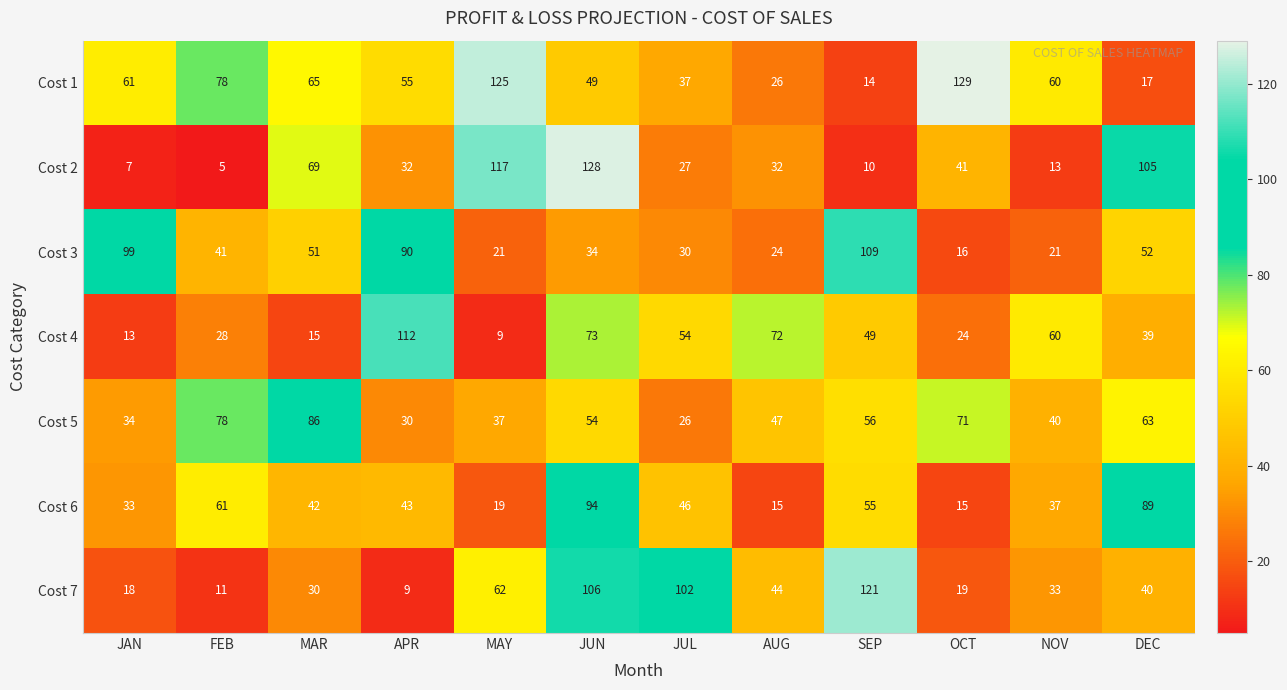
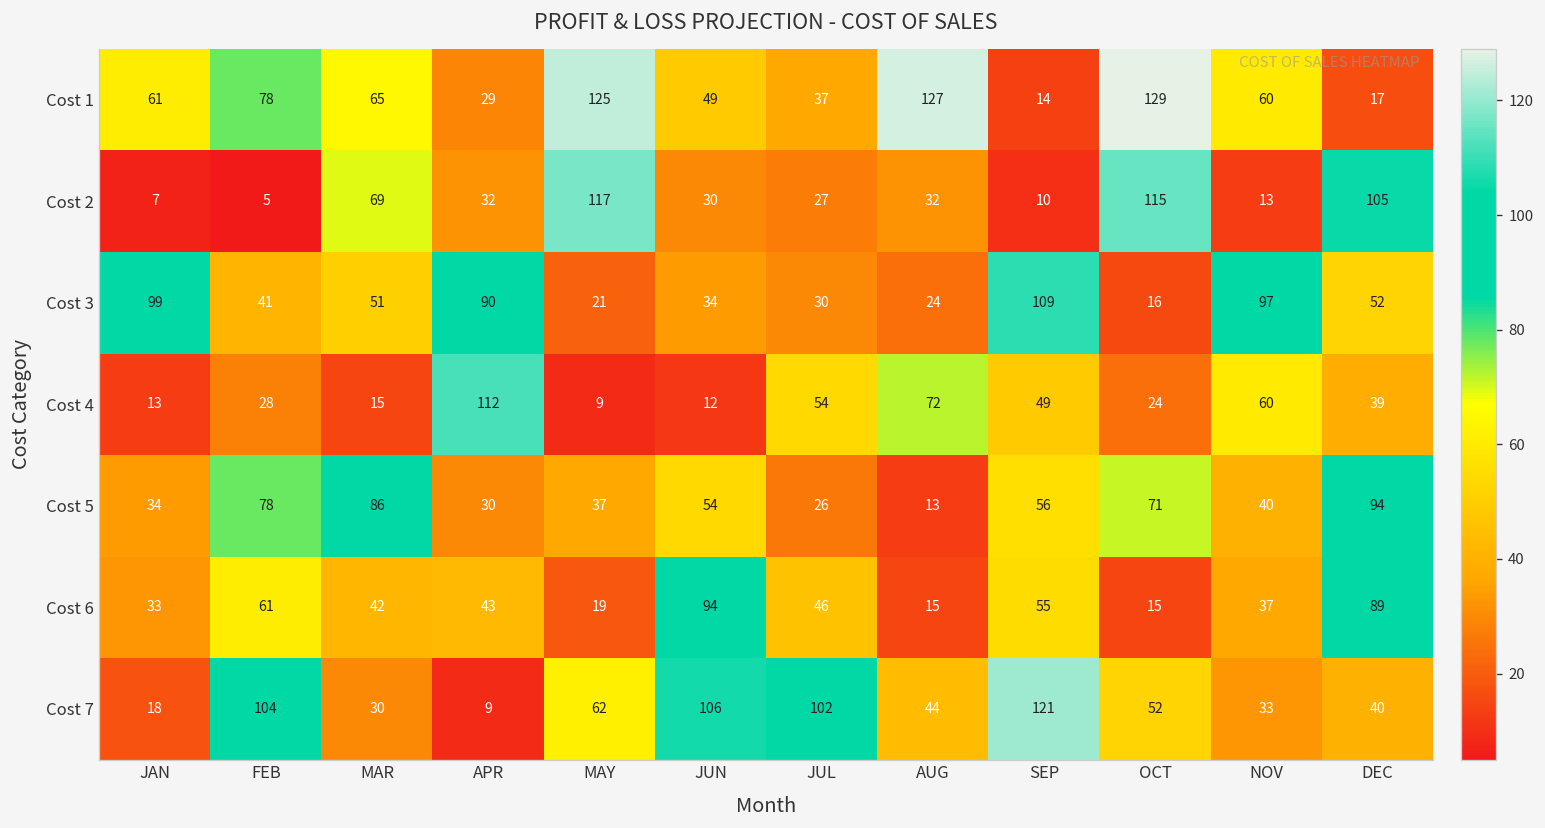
  {
    "Cost 1": {
      "JAN": 61,
      "FEB": 78,
      "MAR": 65,
-     "APR": 55,
+     "APR": 29,
      "MAY": 125,
      "JUN": 49,
      "JUL": 37,
-     "AUG": 26,
+     "AUG": 127,
      "SEP": 14,
      "OCT": 129,
      "NOV": 60
    },
    "Cost 2": {
      "JAN": 7,
      "FEB": 5,
      "MAR": 69,
      "APR": 32,
      "MAY": 117,
-     "JUN": 128,
+     "JUN": 30,
      "JUL": 27,
      "AUG": 32,
      "SEP": 10,
-     "OCT": 41,
+     "OCT": 115,
      "NOV": 13,
      "DEC": 105
    },
    "Cost 3": {
      "JAN": 99,
      "FEB": 41,
      "MAR": 51,
      "APR": 90,
      "MAY": 21,
      "JUN": 34,
      "JUL": 30,
      "AUG": 24,
      "SEP": 109,
      "OCT": 16,
-     "NOV": 21,
+     "NOV": 97,
      "DEC": 52
    },
    "Cost 4": {
      "JAN": 13,
      "FEB": 28,
      "MAR": 15,
      "APR": 112,
      "MAY": 9,
-     "JUN": 73,
+     "JUN": 12,
      "JUL": 54,
      "AUG": 72,
      "SEP": 49,
      "OCT": 24,
      "NOV": 60,
      "DEC": 39
    },
    "Cost 5": {
      "JAN": 34,
      "FEB": 78,
      "MAR": 86,
      "APR": 30,
      "MAY": 37,
      "JUN": 54,
      "JUL": 26,
-     "AUG": 47,
+     "AUG": 13,
      "SEP": 56,
      "OCT": 71,
      "NOV": 40,
-     "DEC": 63
+     "DEC": 94
    },
    "Cost 6": {
      "JAN": 33,
      "FEB": 61,
      "MAR": 42,
      "APR": 43,
      "MAY": 19,
      "JUN": 94,
      "JUL": 46,
      "AUG": 15,
      "SEP": 55,
      "OCT": 15,
      "NOV": 37,
      "DEC": 89
    },
    "Cost 7": {
      "JAN": 18,
-     "FEB": 11,
+     "FEB": 104,
      "MAR": 30,
      "APR": 9,
      "MAY": 62,
      "JUN": 106,
      "JUL": 102,
      "AUG": 44,
      "SEP": 121,
-     "OCT": 19,
+     "OCT": 52,
      "NOV": 33,
      "DEC": 40
    }
  }
